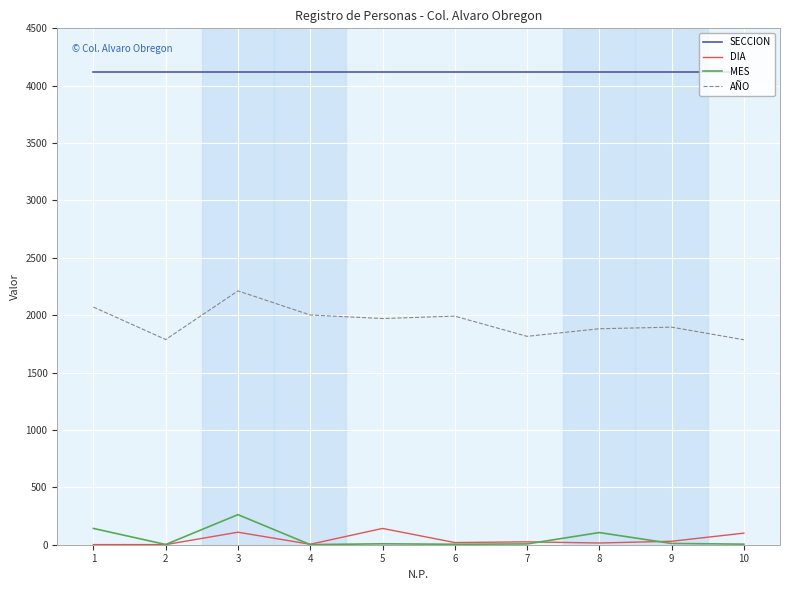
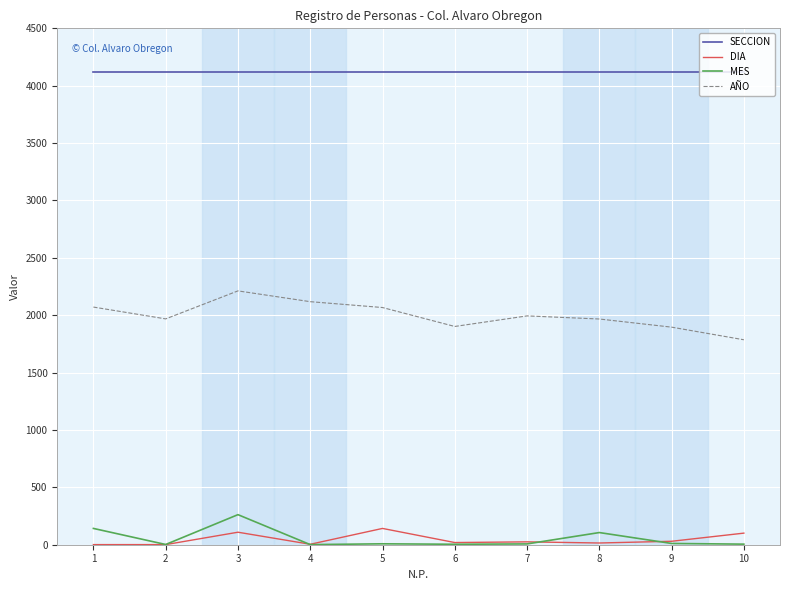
  {
    "SECCION": {
      "1": 4120,
      "2": 4120,
      "3": 4120,
      "4": 4120,
      "5": 4120,
      "6": 4120,
      "7": 4120,
      "8": 4120,
      "9": 4120
    },
    "DIA": {
      "1": 0,
      "3": 110,
      "5": 140,
      "8": 20,
      "10": 100
    },
    "MES": {
      "1": 140,
      "3": 260,
      "5": 10,
      "8": 110,
      "10": 10
    },
    "AÑO": {
      "1": 2070,
-     "2": 1790,
+     "2": 1970,
      "3": 2210,
-     "4": 2000,
-     "5": 1970,
-     "6": 1990,
-     "7": 1820,
-     "8": 1880,
+     "4": 2120,
+     "5": 2070,
+     "6": 1900,
+     "7": 1990,
+     "8": 1970,
      "9": 1900,
      "10": 1790
    }
  }
